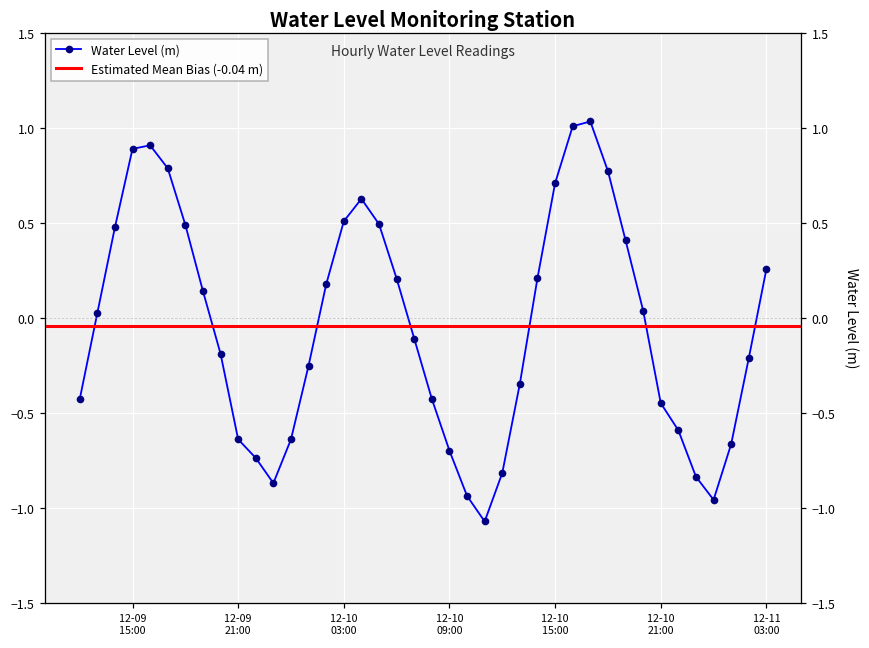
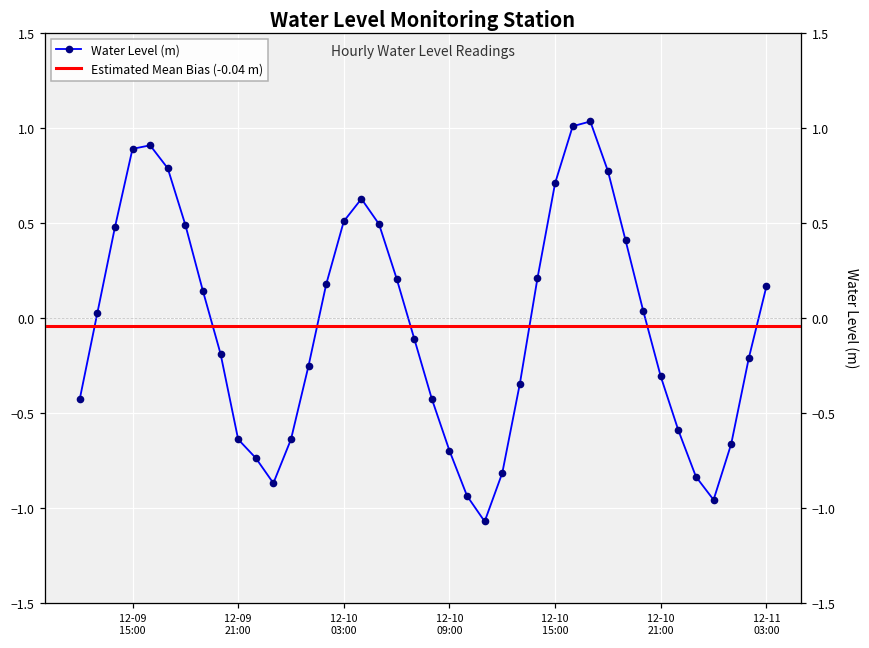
  {
    "12-09 15:00": 0.89,
    "12-09 21:00": -0.64,
    "12-10 03:00": 0.51,
    "12-10 09:00": -0.70,
    "12-10 15:00": 0.71,
-   "12-10 21:00": -0.45,
-   "12-11 03:00": 0.26
+   "12-10 21:00": -0.31,
+   "12-11 03:00": 0.16
  }
